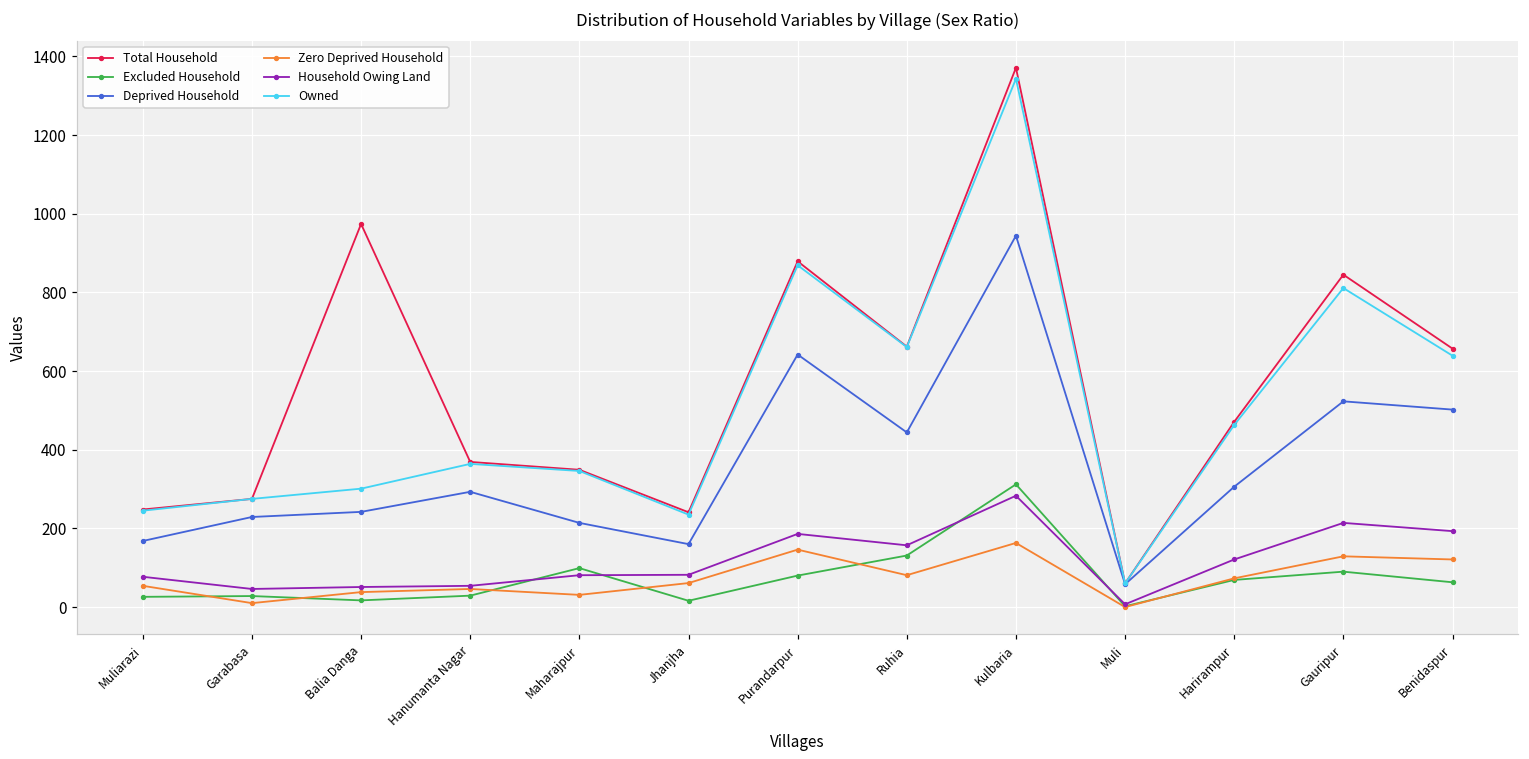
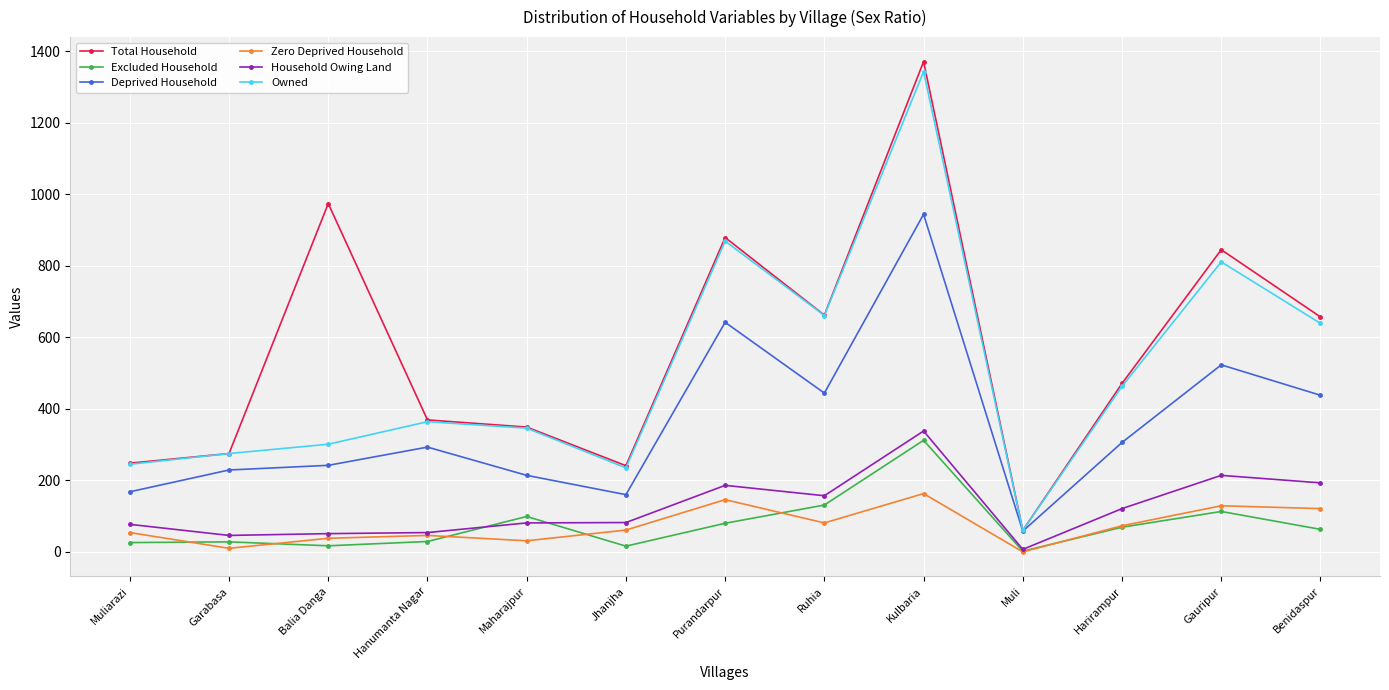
  {
    "Total Household": {
      "Balia Danga": 970,
      "Purandarpur": 880,
      "Kulbaria": 1370,
      "Harirampur": 470,
      "Gauripur": 850,
      "Benidaspur": 660
    },
    "Excluded Household": {
      "Muliarazi": 30,
      "Garabasa": 30,
      "Balia Danga": 20,
      "Hanumanta Nagar": 30,
      "Maharajpur": 100,
      "Jhanjha": 20,
      "Purandarpur": 80,
      "Ruhia": 130,
      "Kulbaria": 310,
-     "Gauripur": 90,
+     "Gauripur": 110,
      "Benidaspur": 60
    },
    "Deprived Household": {
      "Muliarazi": 170,
      "Garabasa": 230,
      "Balia Danga": 240,
      "Hanumanta Nagar": 290,
      "Maharajpur": 210,
      "Jhanjha": 160,
      "Purandarpur": 640,
      "Ruhia": 440,
      "Kulbaria": 940,
      "Harirampur": 310,
      "Gauripur": 520,
-     "Benidaspur": 500
+     "Benidaspur": 440
    },
    "Zero Deprived Household": {
      "Muliarazi": 50,
      "Garabasa": 10,
      "Balia Danga": 40,
      "Hanumanta Nagar": 50,
      "Maharajpur": 30,
      "Jhanjha": 60,
      "Purandarpur": 150,
      "Ruhia": 80,
      "Kulbaria": 160,
      "Gauripur": 130,
      "Benidaspur": 120
    },
    "Household Owing Land": {
      "Muliarazi": 80,
      "Garabasa": 50,
      "Balia Danga": 50,
      "Hanumanta Nagar": 50,
      "Maharajpur": 80,
      "Jhanjha": 80,
      "Purandarpur": 190,
      "Ruhia": 160,
-     "Kulbaria": 280,
+     "Kulbaria": 340,
      "Harirampur": 120,
      "Gauripur": 210,
      "Benidaspur": 190
    },
    "Owned": {
      "Balia Danga": 300,
      "Purandarpur": 870,
      "Kulbaria": 1340,
      "Harirampur": 460,
      "Gauripur": 810,
      "Benidaspur": 640
    }
  }
